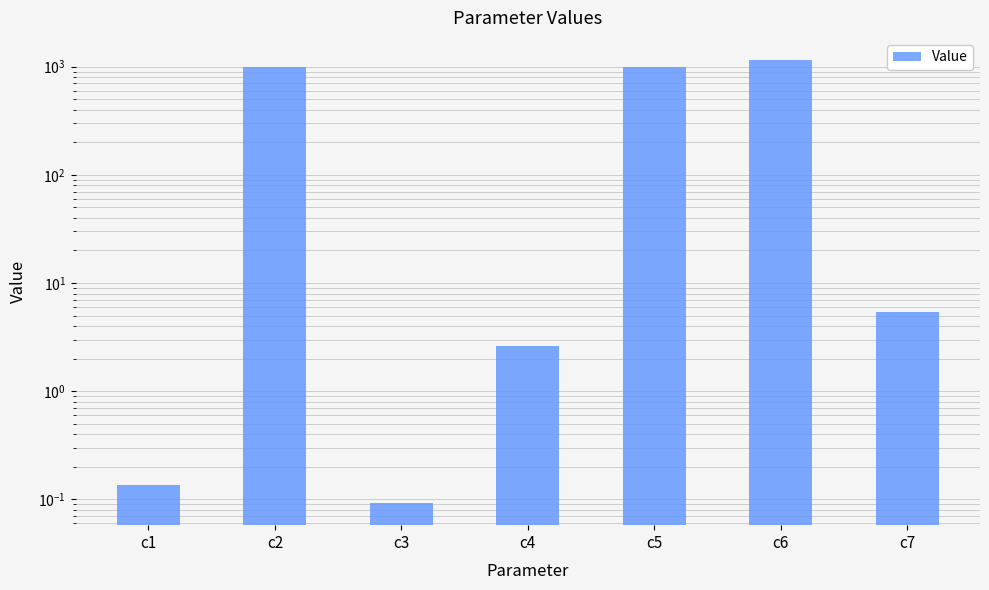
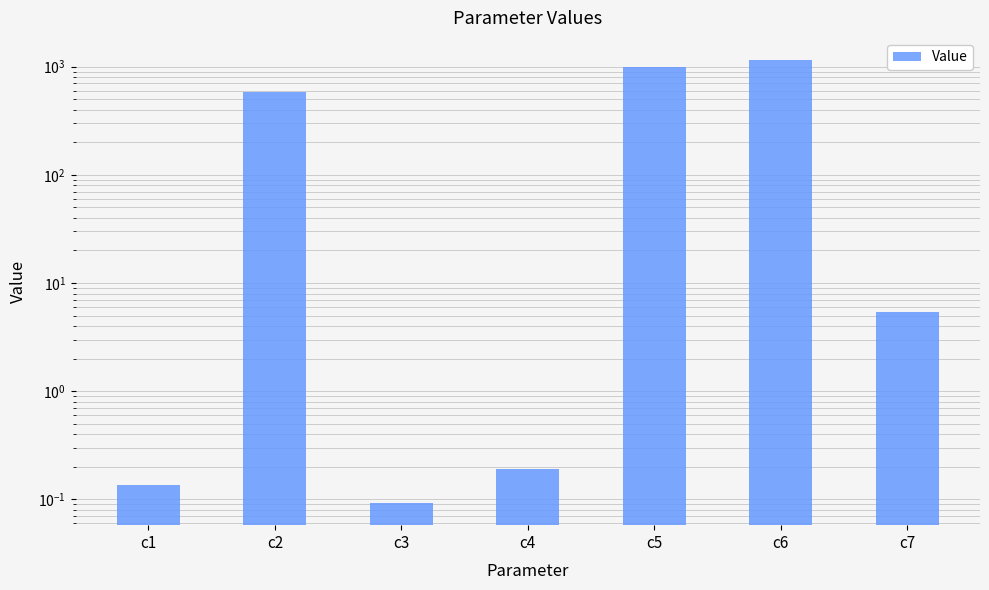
  {
    "c1": 0.14,
-   "c2": 1000,
+   "c2": 600,
    "c3": 0.09,
-   "c4": 2.6,
+   "c4": 0.19,
    "c5": 1000,
    "c6": 1200,
    "c7": 5
  }
